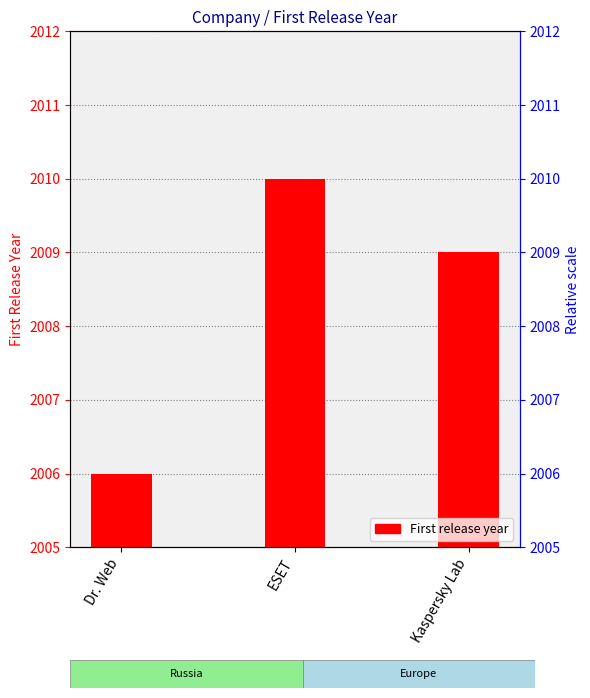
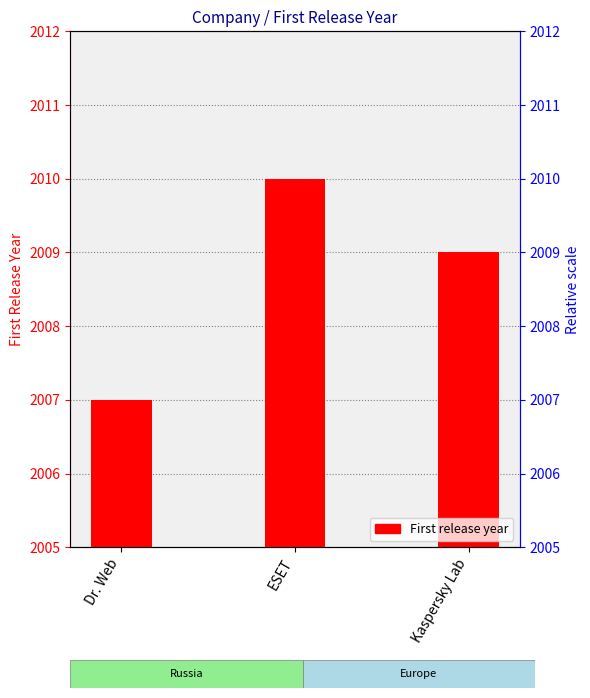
  {
-   "Dr. Web": 2006,
+   "Dr. Web": 2007,
    "ESET": 2010,
    "Kaspersky Lab": 2009
  }
